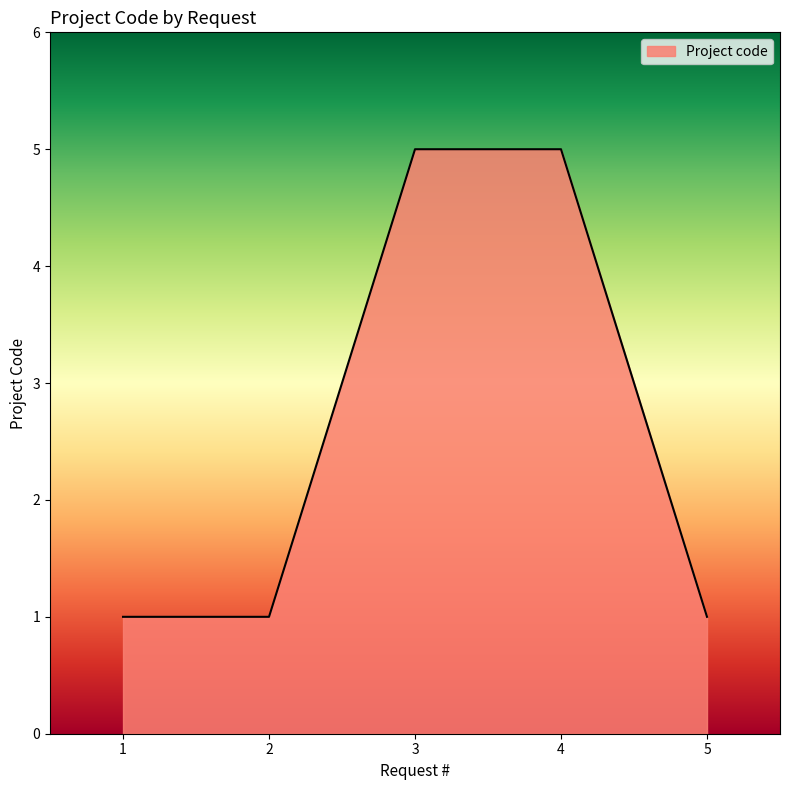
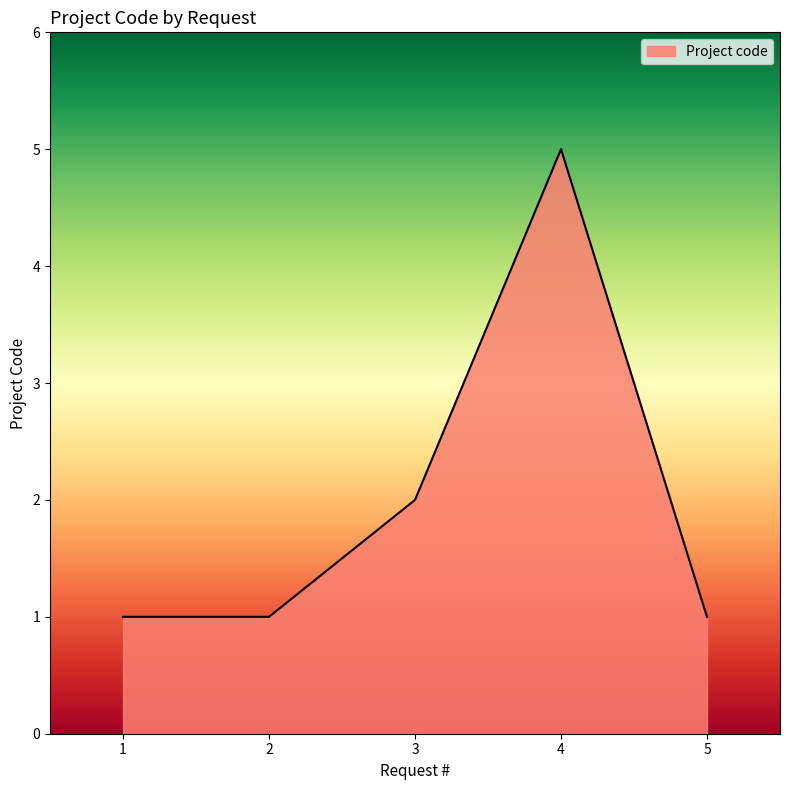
  {
    "1": 1,
    "2": 1,
-   "3": 5,
+   "3": 2,
    "4": 5,
    "5": 1
  }
